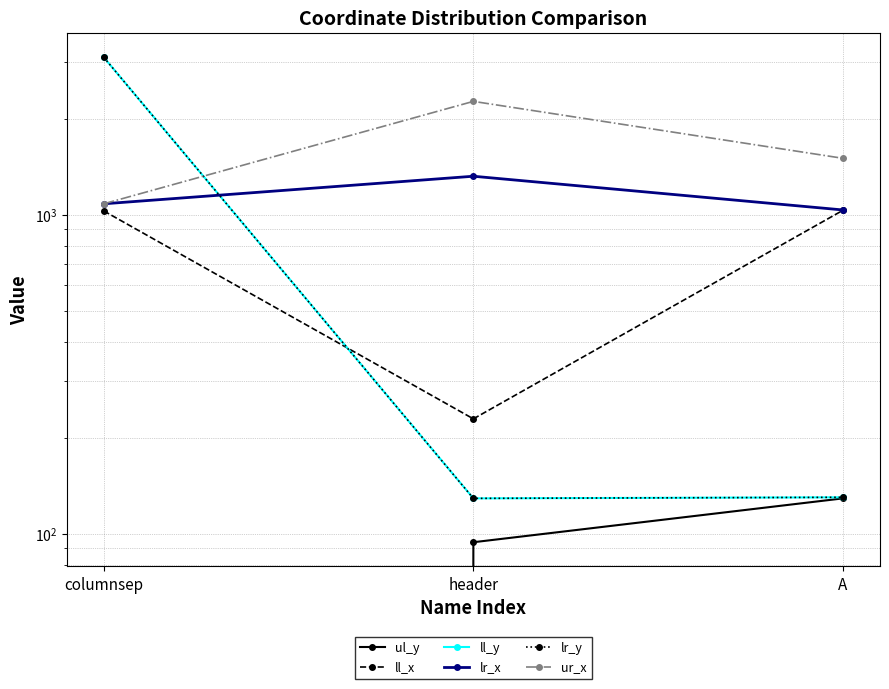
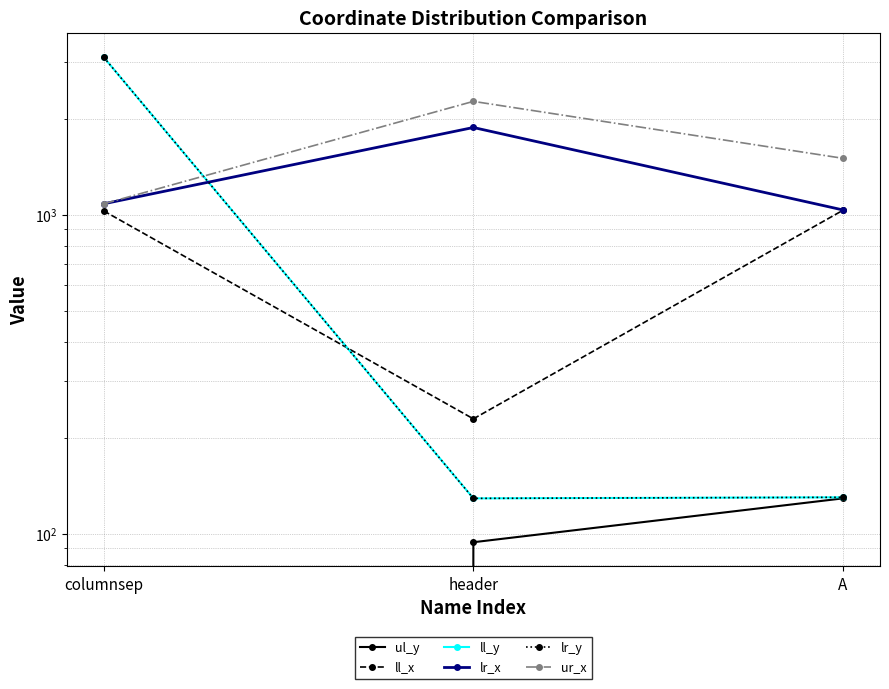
  {
    "lr_x": {
-     "header": 1320
+     "header": 1900
    },
    "ur_x": {
      "header": 2300,
      "A": 1500
    }
  }
